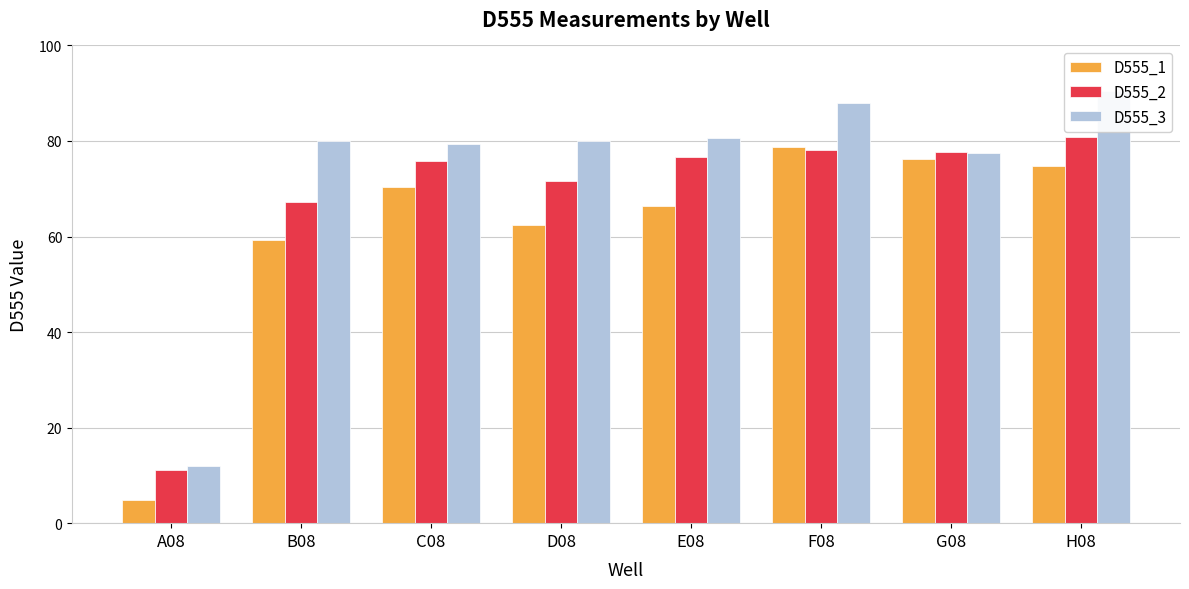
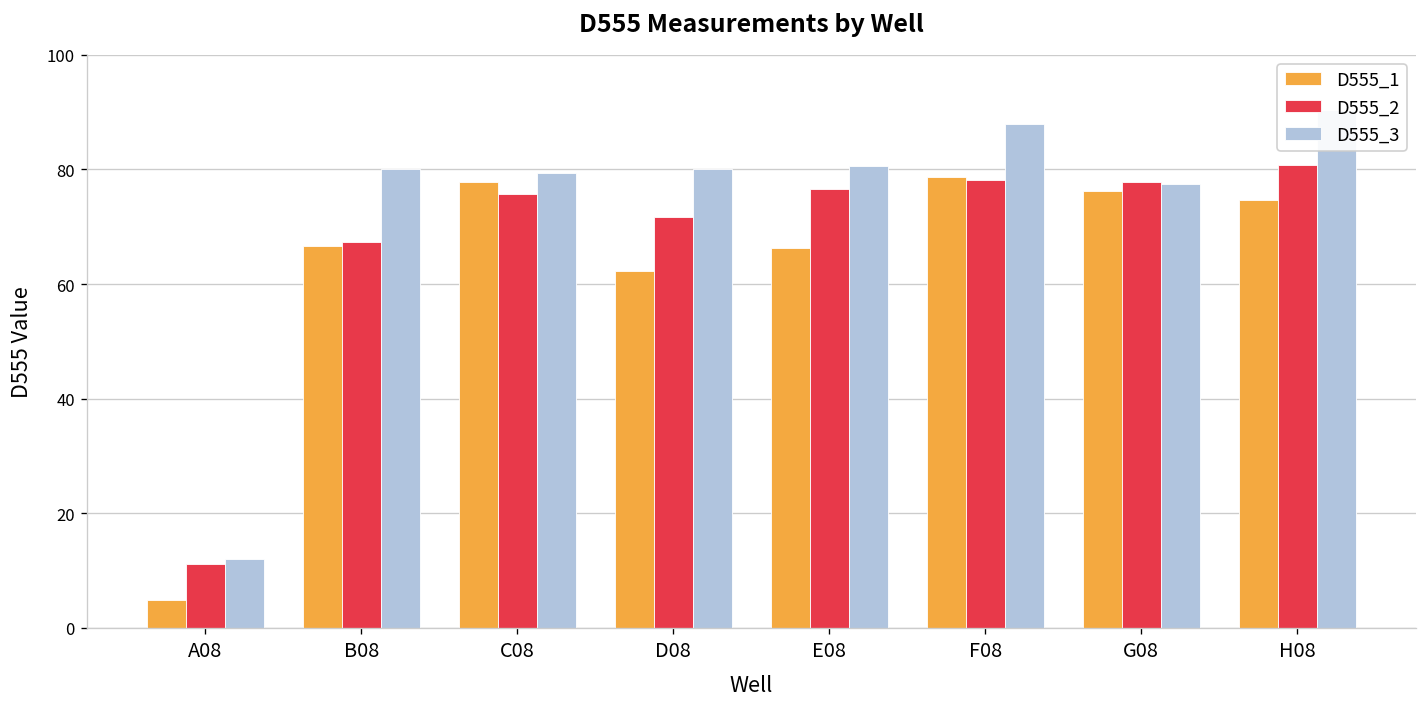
  {
    "D555_1": {
      "A08": 5,
-     "B08": 59,
-     "C08": 70,
+     "B08": 67,
+     "C08": 78,
      "D08": 62,
      "E08": 66,
      "F08": 79,
      "G08": 76,
      "H08": 75
    },
    "D555_2": {
      "A08": 11,
      "B08": 67,
      "C08": 76,
      "D08": 72,
      "E08": 77,
      "F08": 78,
      "G08": 78,
      "H08": 81
    },
    "D555_3": {
      "A08": 12,
      "B08": 80,
      "C08": 79,
      "D08": 80,
      "E08": 81,
      "F08": 88,
      "G08": 78
    }
  }
